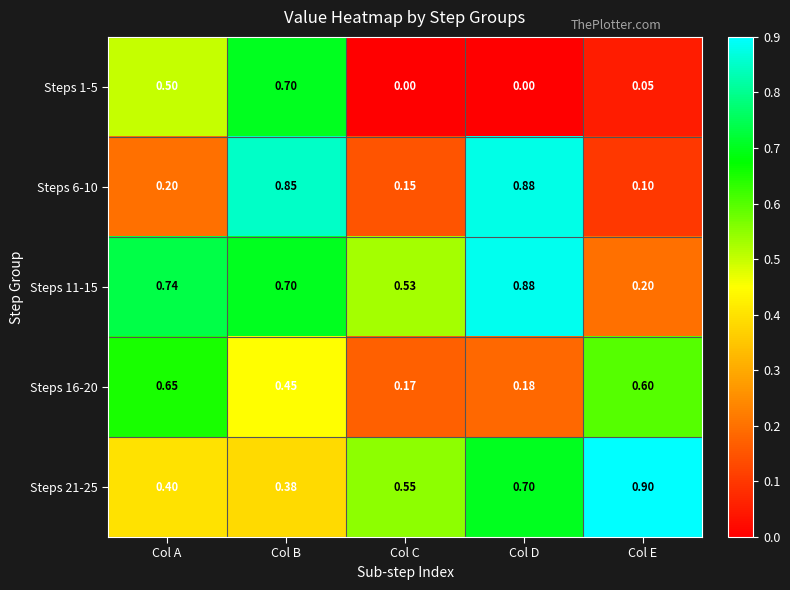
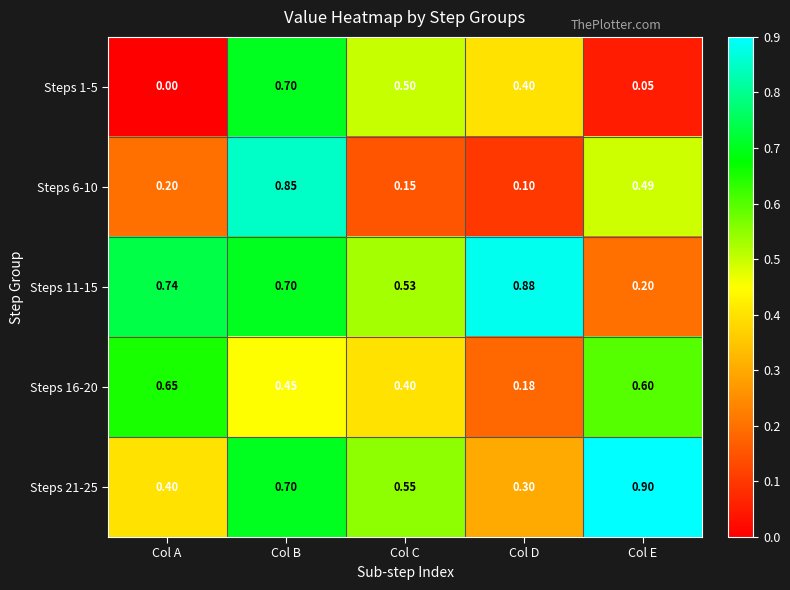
  {
    "Steps 1-5": {
-     "Col A": 0.50,
+     "Col A": 0.00,
      "Col B": 0.70,
-     "Col C": 0.00,
-     "Col D": 0.00,
+     "Col C": 0.50,
+     "Col D": 0.40,
      "Col E": 0.05
    },
    "Steps 6-10": {
      "Col A": 0.20,
      "Col B": 0.85,
      "Col C": 0.15,
-     "Col D": 0.88,
-     "Col E": 0.10
+     "Col D": 0.10,
+     "Col E": 0.49
    },
    "Steps 11-15": {
      "Col A": 0.74,
      "Col B": 0.70,
      "Col C": 0.53,
      "Col D": 0.88,
      "Col E": 0.20
    },
    "Steps 16-20": {
      "Col A": 0.65,
      "Col B": 0.45,
-     "Col C": 0.17,
+     "Col C": 0.40,
      "Col D": 0.18,
      "Col E": 0.60
    },
    "Steps 21-25": {
      "Col A": 0.40,
-     "Col B": 0.38,
+     "Col B": 0.70,
      "Col C": 0.55,
-     "Col D": 0.70,
+     "Col D": 0.30,
      "Col E": 0.90
    }
  }
